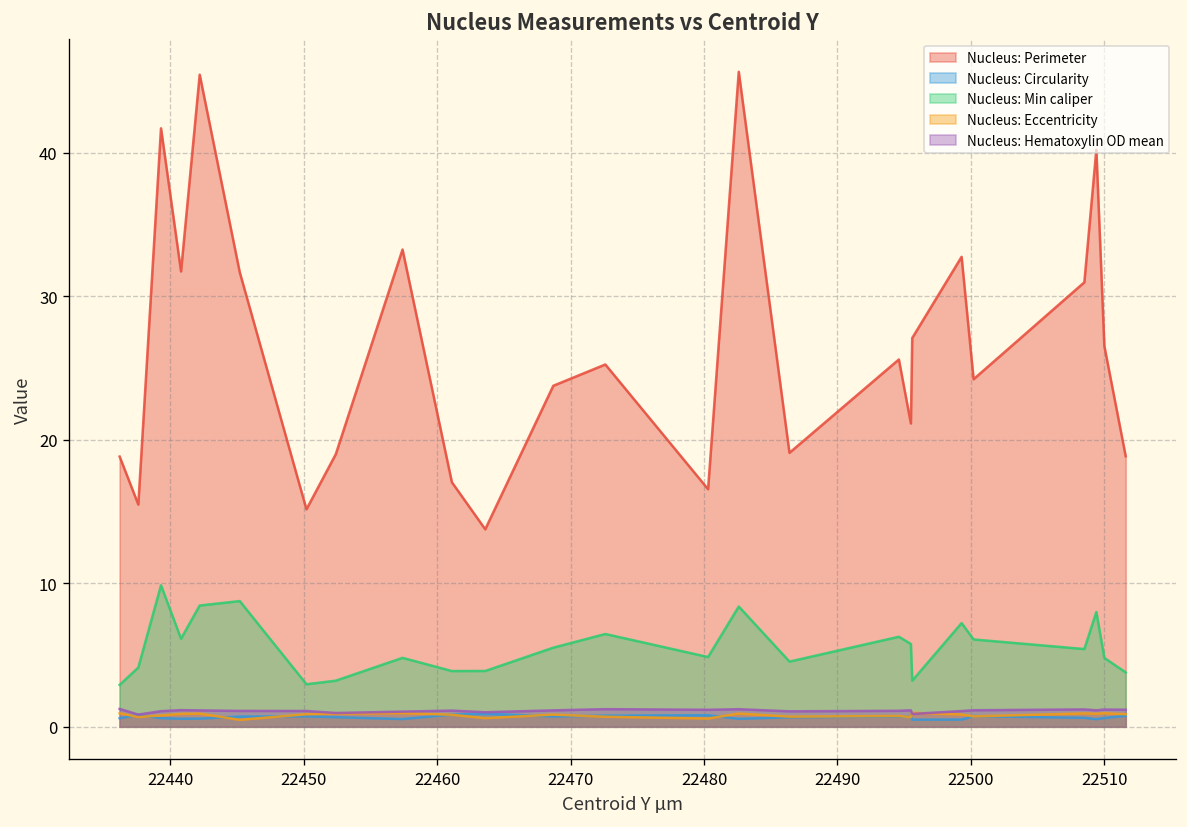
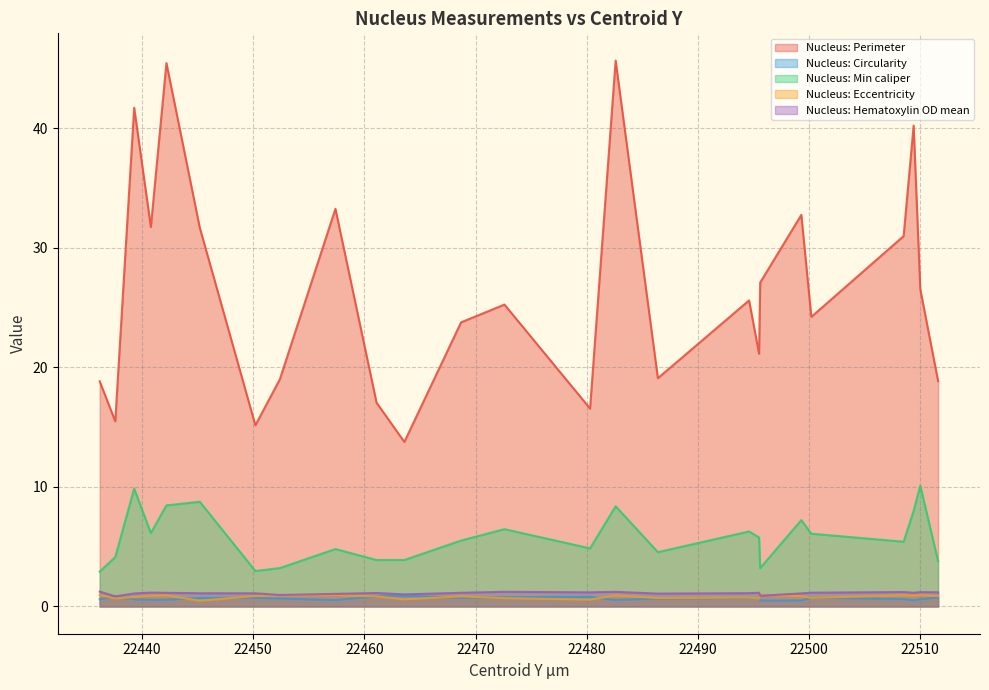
  {
    "Nucleus: Circularity": {
      "22510": 0.6
    },
    "Nucleus: Min caliper": {
-     "22510": 4.8
+     "22510": 10.1
    },
    "Nucleus: Hematoxylin OD mean": {
      "22510": 1.2
    }
  }
